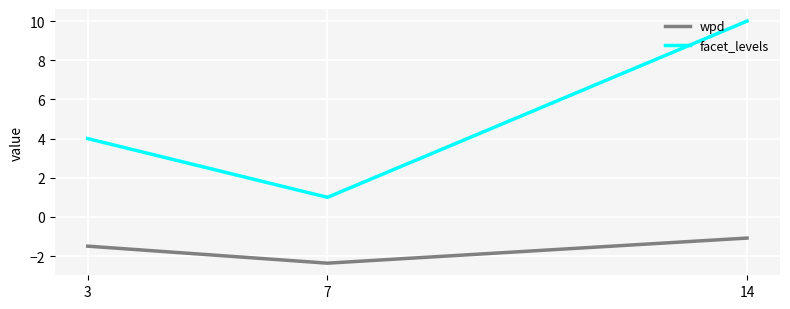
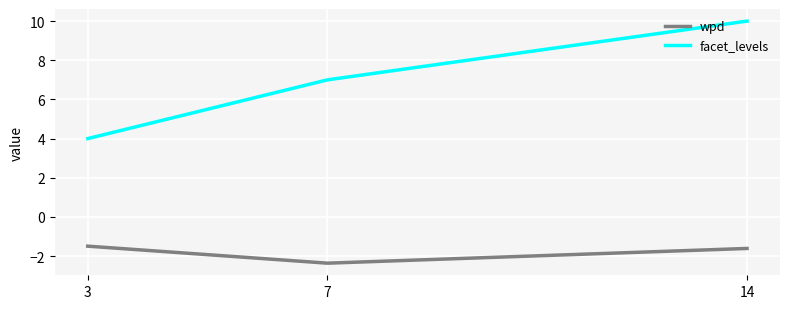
  {
    "wpd": {
      "3": -1.5,
      "7": -2.4,
-     "14": -1.1
+     "14": -1.6
    },
    "facet_levels": {
      "3": 4,
-     "7": 1,
+     "7": 7,
      "14": 10
    }
  }
